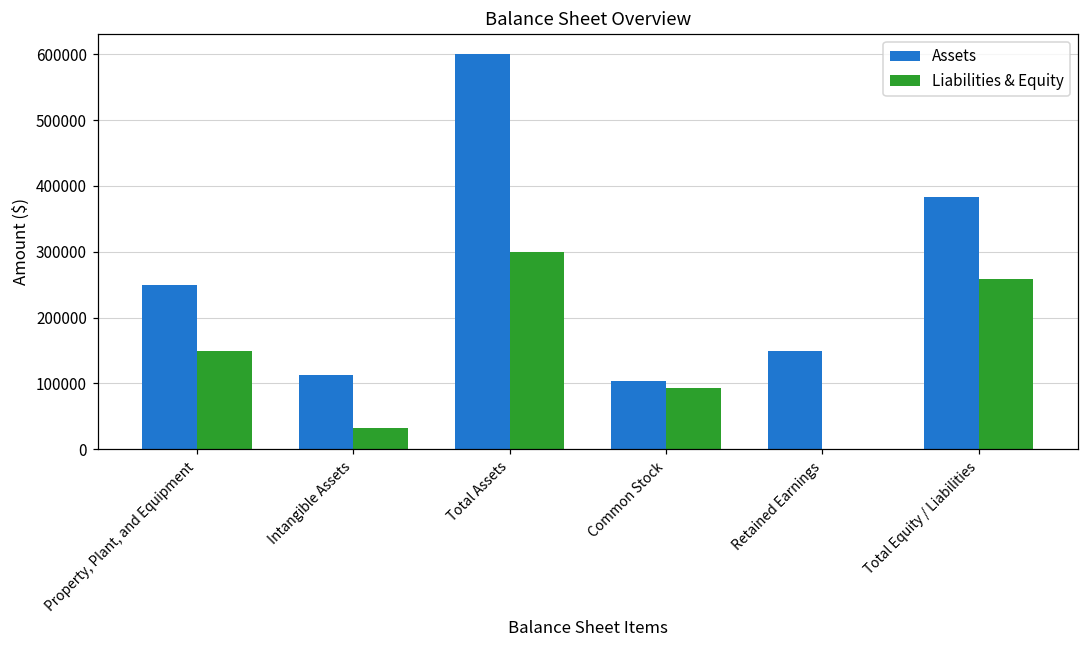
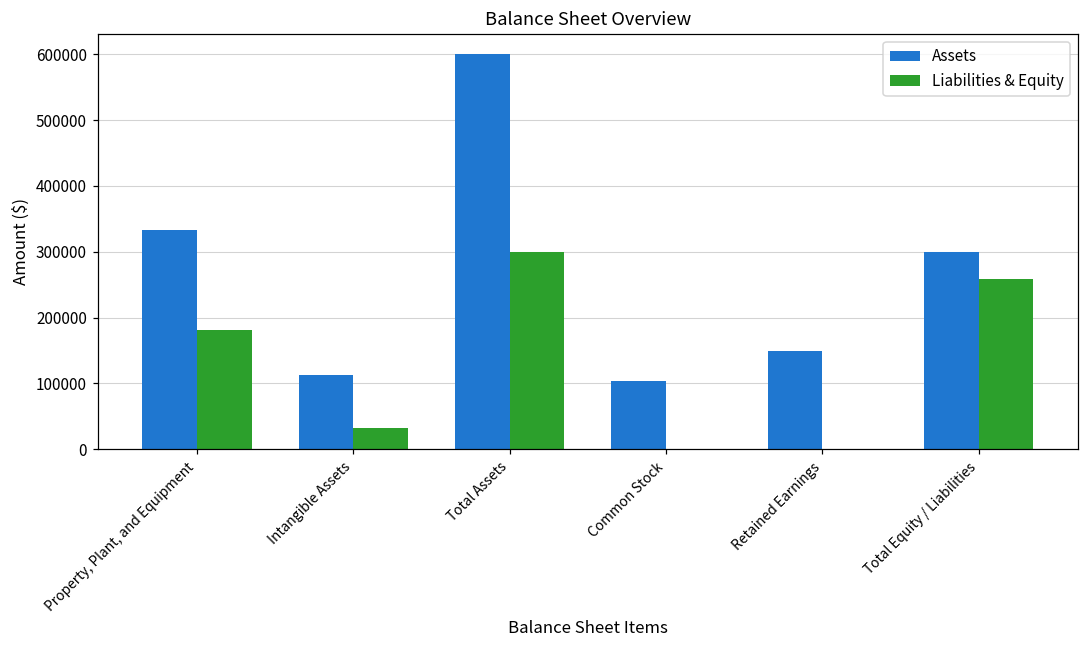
  {
    "Assets": {
-     "Property, Plant, and Equipment": 250000,
+     "Property, Plant, and Equipment": 330000,
      "Intangible Assets": 110000,
      "Total Assets": 600000,
      "Common Stock": 100000,
      "Retained Earnings": 150000,
-     "Total Equity / Liabilities": 380000
+     "Total Equity / Liabilities": 300000
    },
    "Liabilities & Equity": {
-     "Property, Plant, and Equipment": 150000,
+     "Property, Plant, and Equipment": 180000,
      "Intangible Assets": 30000,
      "Total Assets": 300000,
-     "Common Stock": 90000,
+     "Common Stock": 0,
      "Retained Earnings": 0,
      "Total Equity / Liabilities": 260000
    }
  }
